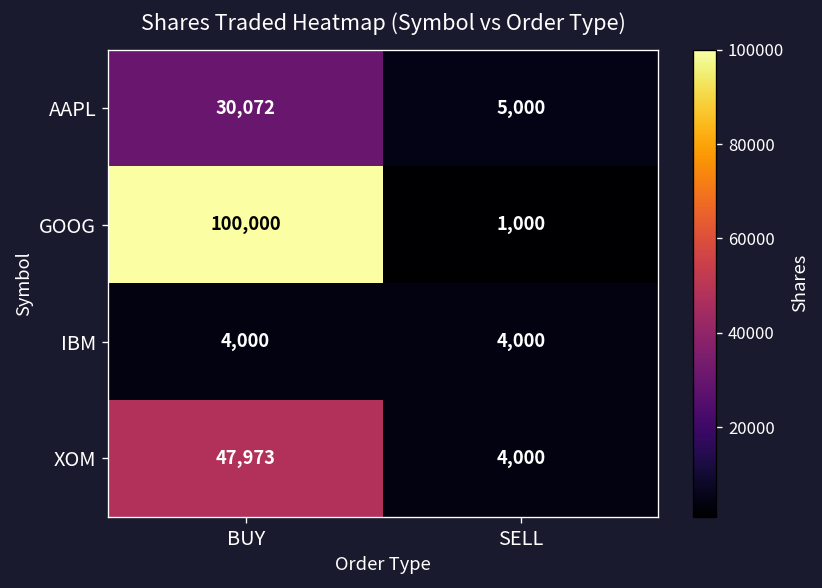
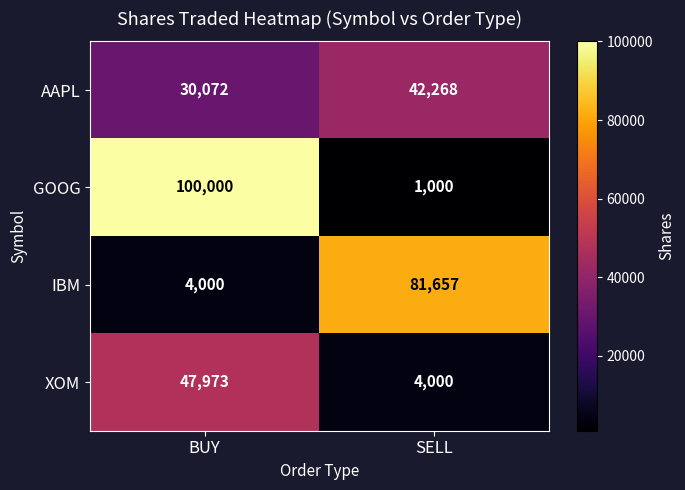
  {
    "AAPL": {
      "BUY": "30,072",
-     "SELL": "5,000"
+     "SELL": "42,268"
    },
    "GOOG": {
      "BUY": "100,000",
      "SELL": "1,000"
    },
    "IBM": {
      "BUY": "4,000",
-     "SELL": "4,000"
+     "SELL": "81,657"
    },
    "XOM": {
      "BUY": "47,973",
      "SELL": "4,000"
    }
  }
